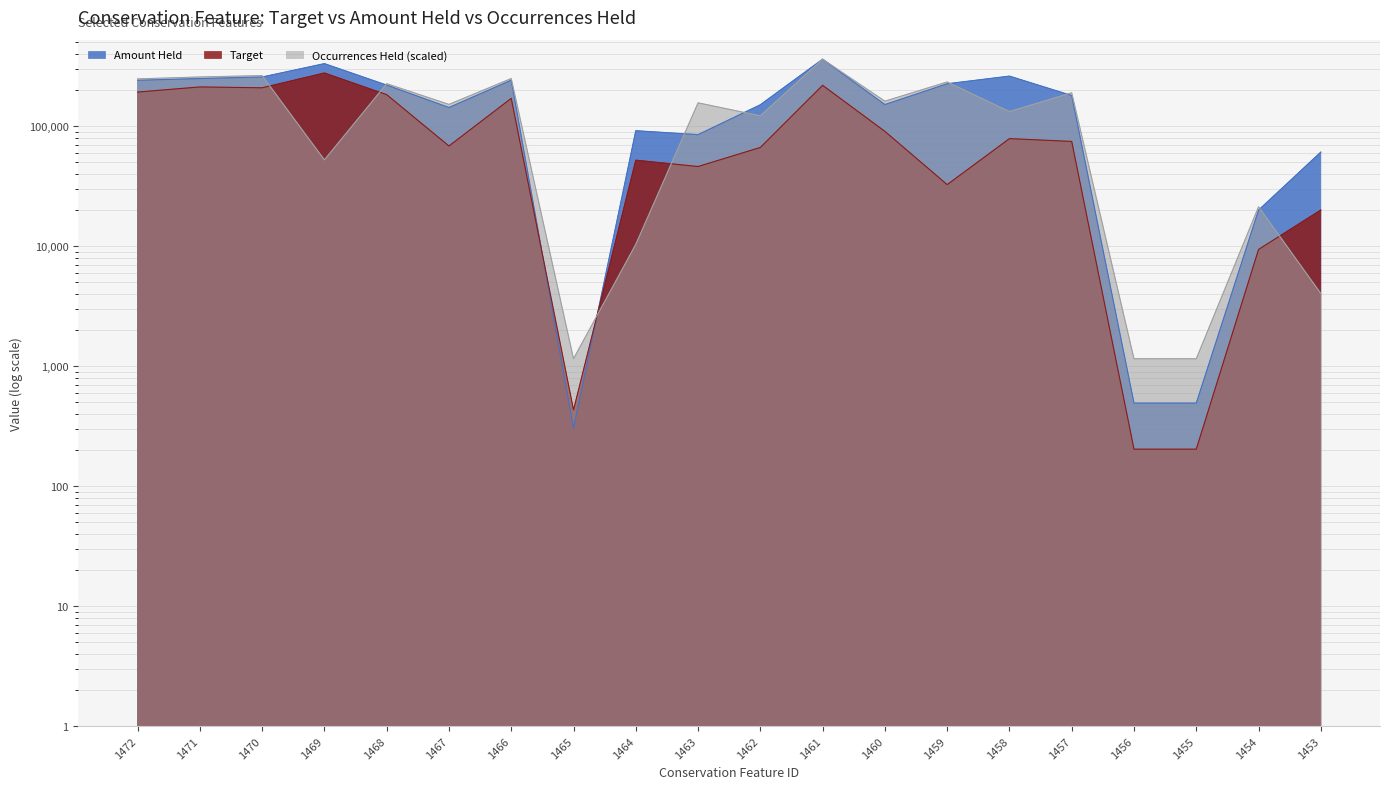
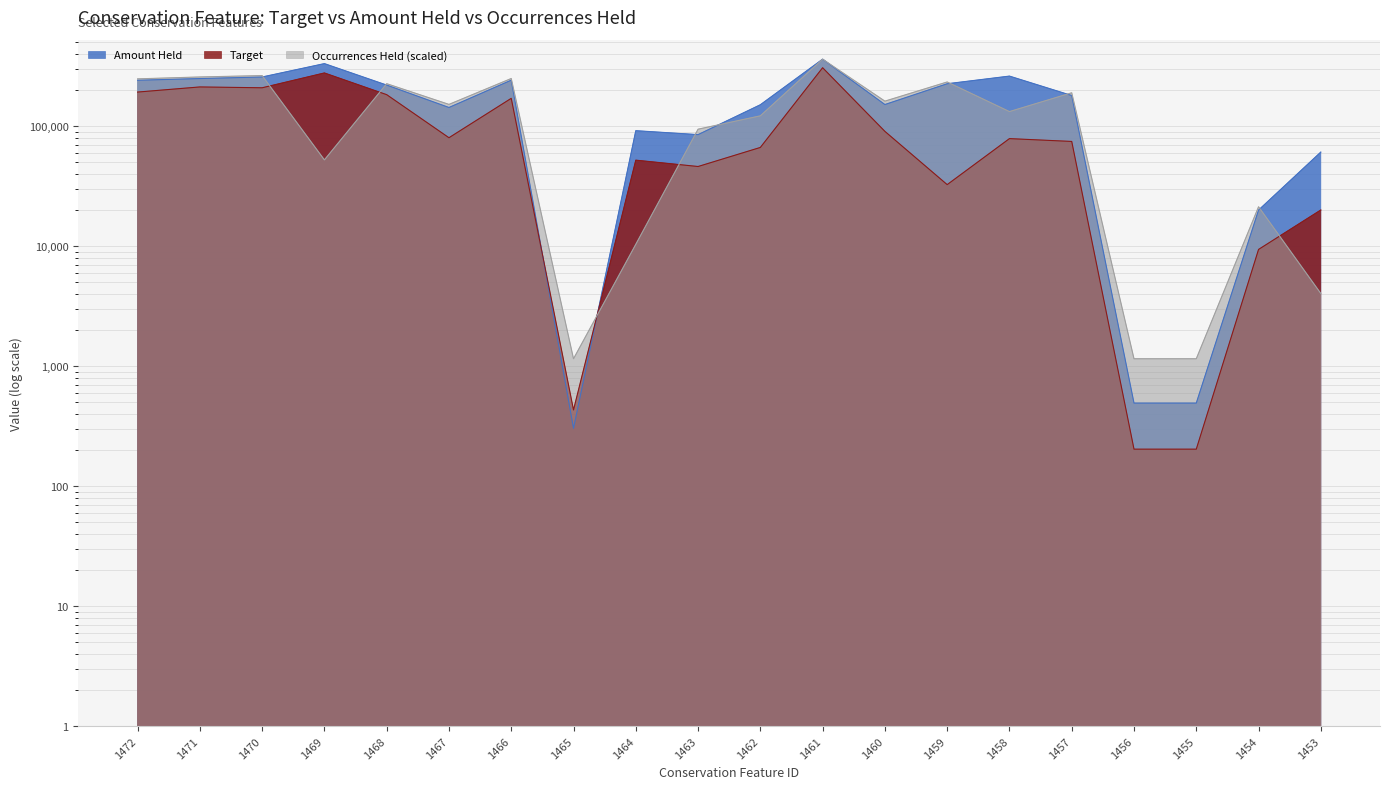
  {
    "Amount Held": {
      "1469": "330,000",
      "1467": "140,000",
      "1465": "300",
      "1464": "90,000",
      "1463": "90,000",
      "1462": "150,000",
      "1460": "150,000",
      "1458": "260,000",
      "1457": "180,000",
      "1456": "490",
      "1455": "490",
      "1454": "20,000",
      "1453": "60,000"
    },
    "Target": {
      "1472": "190,000",
      "1471": "210,000",
      "1470": "210,000",
      "1469": "280,000",
      "1468": "180,000",
-     "1467": "70,000",
+     "1467": "80,000",
      "1466": "170,000",
      "1465": "430",
      "1464": "50,000",
      "1463": "46,000",
      "1462": "70,000",
-     "1461": "220,000",
+     "1461": "310,000",
      "1460": "90,000",
      "1459": "33,000",
      "1458": "80,000",
      "1457": "70,000",
      "1456": "200",
      "1455": "200",
      "1454": "9,000",
      "1453": "20,000"
    },
    "Occurrences Held (scaled)": {
      "1469": "50,000",
      "1467": "150,000",
      "1465": "1,200",
      "1464": "10,000",
-     "1463": "160,000",
+     "1463": "90,000",
      "1462": "120,000",
      "1460": "160,000",
      "1458": "130,000",
      "1457": "190,000",
      "1456": "1,200",
      "1455": "1,200",
      "1454": "21,000",
      "1453": "4,000"
    }
  }
